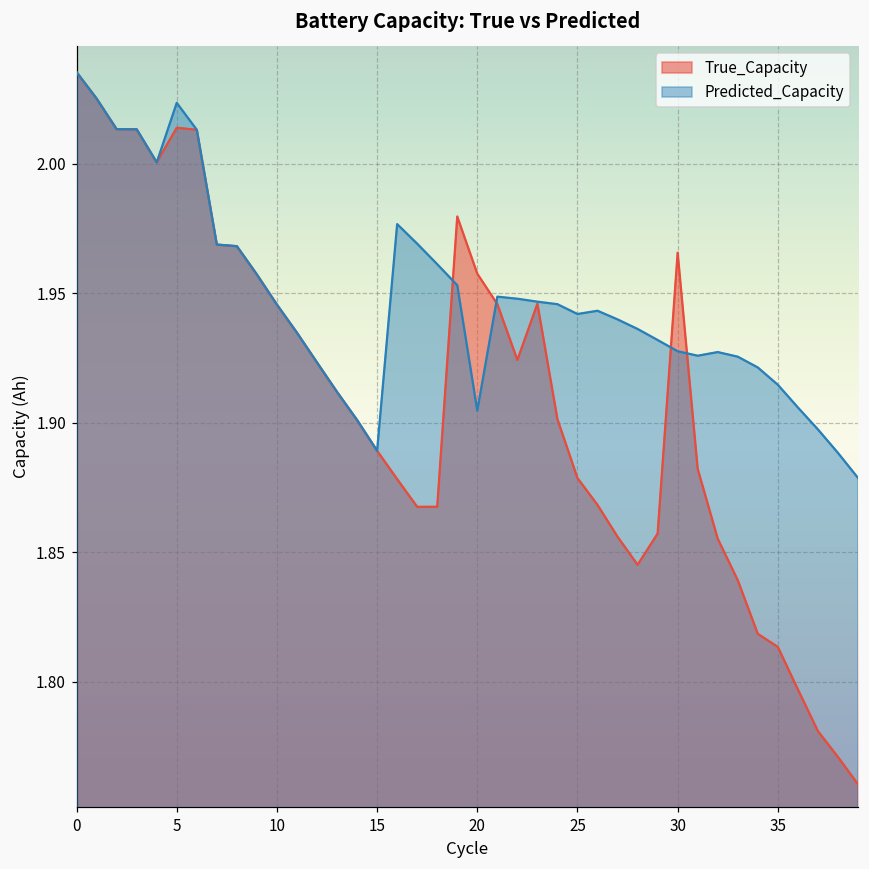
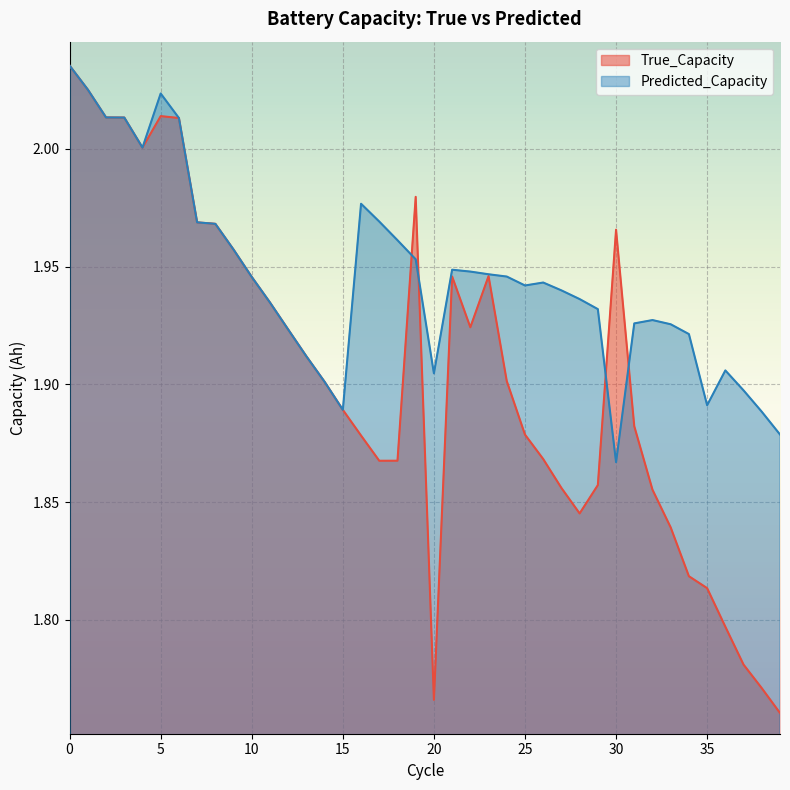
  {
    "True_Capacity": {
      "5": 2.014,
-     "20": 1.958,
+     "20": 1.766,
      "25": 1.879,
      "30": 1.966,
      "35": 1.813
    },
    "Predicted_Capacity": {
      "5": 2.024,
      "20": 1.905,
      "25": 1.942,
-     "30": 1.928,
-     "35": 1.915
+     "30": 1.867,
+     "35": 1.891
    }
  }
